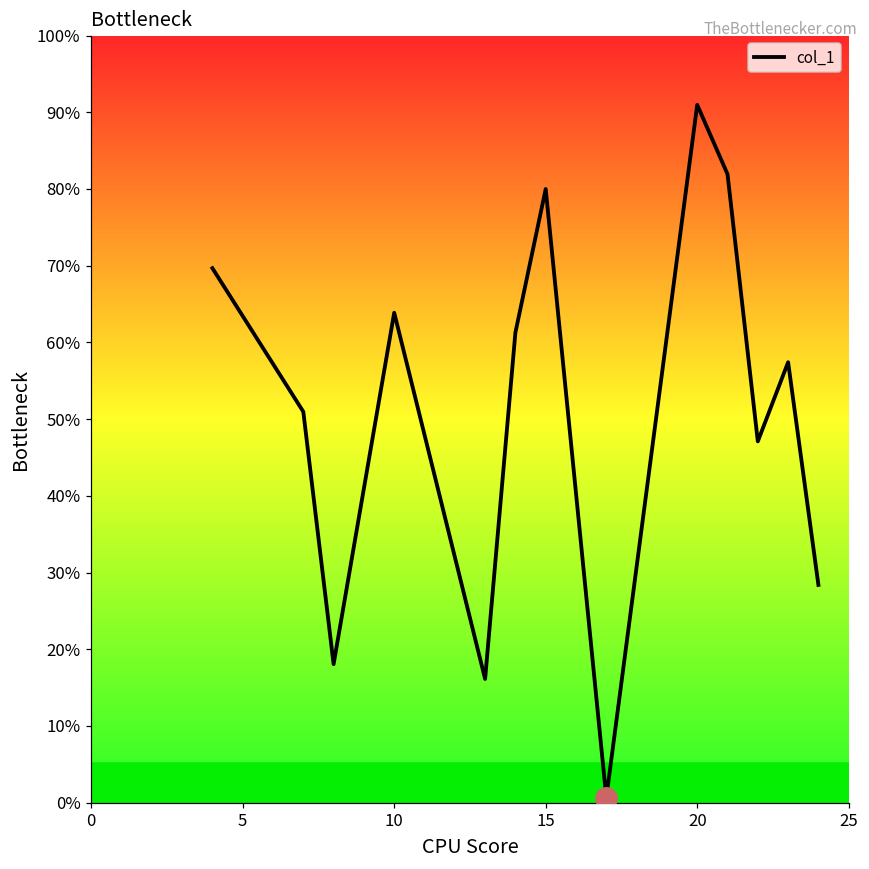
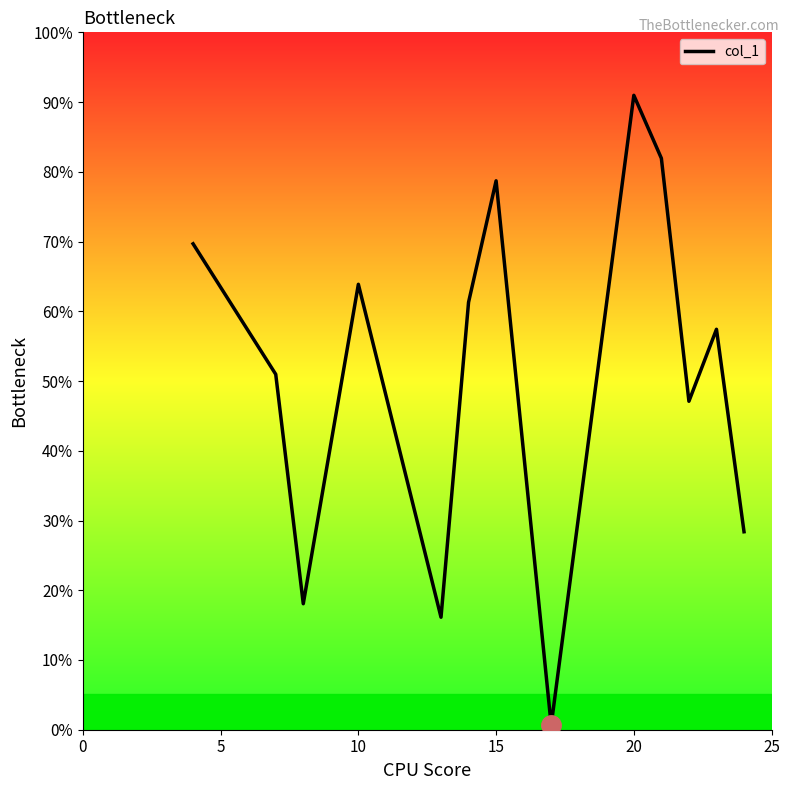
  {
    "col_1": {
      "10": "64%",
-     "15": "80%",
+     "15": "79%",
      "20": "91%"
    }
  }
